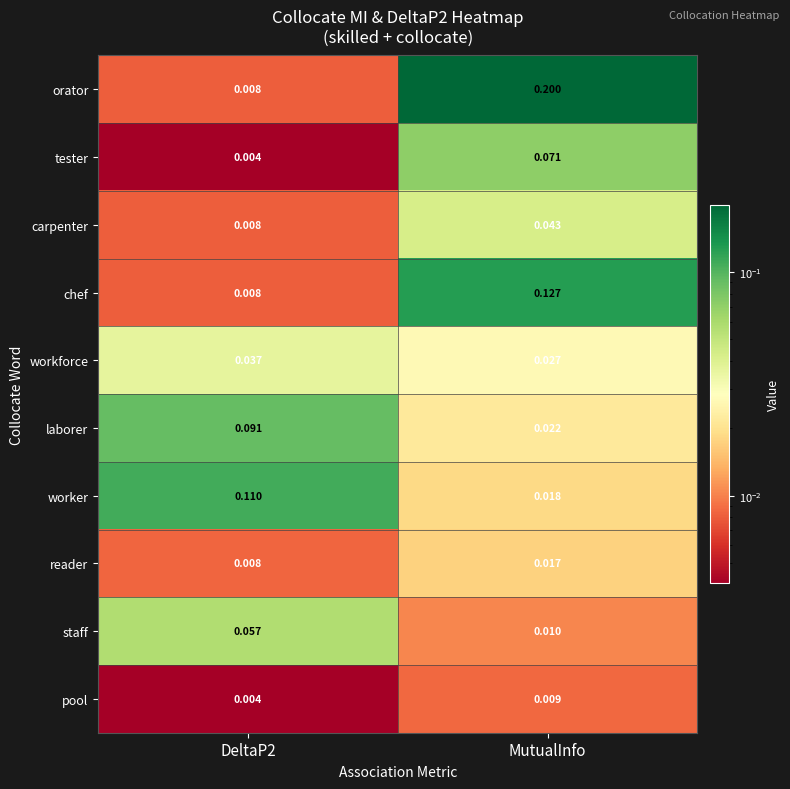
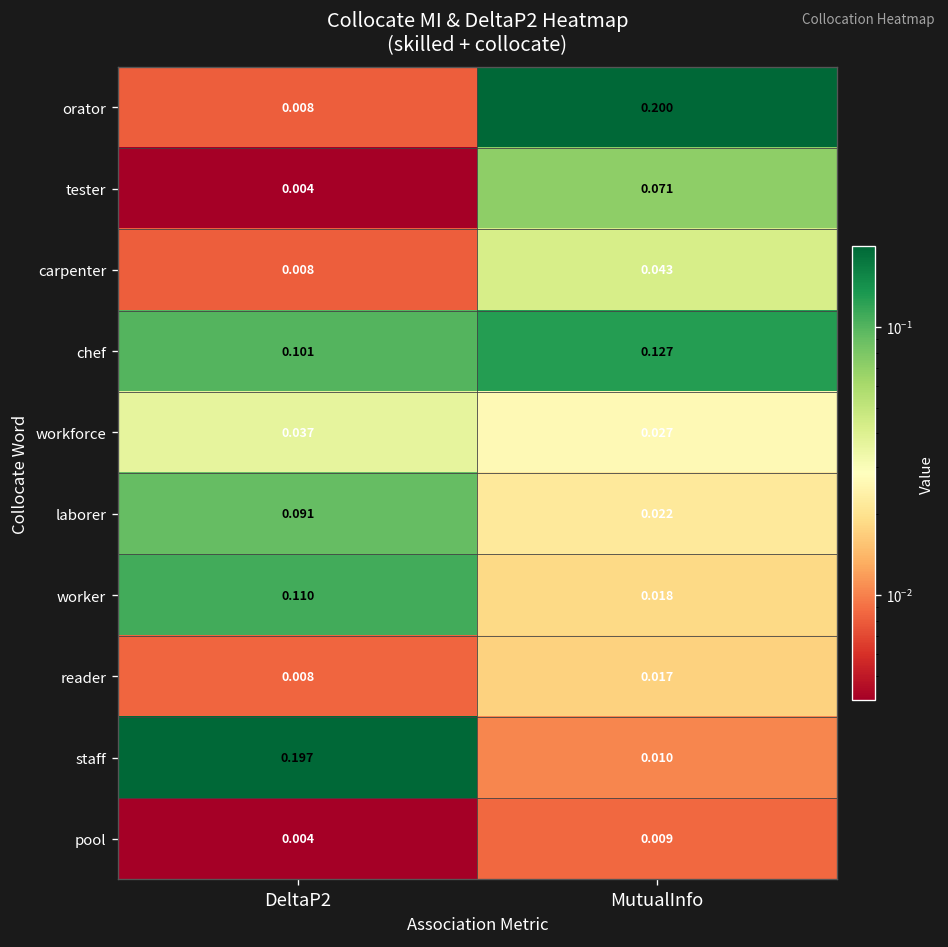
  {
    "orator": {
      "DeltaP2": 0.008,
      "MutualInfo": 0.200
    },
    "tester": {
      "DeltaP2": 0.004,
      "MutualInfo": 0.071
    },
    "carpenter": {
      "DeltaP2": 0.008,
      "MutualInfo": 0.043
    },
    "chef": {
-     "DeltaP2": 0.008,
+     "DeltaP2": 0.101,
      "MutualInfo": 0.127
    },
    "workforce": {
      "DeltaP2": 0.037,
      "MutualInfo": 0.027
    },
    "laborer": {
      "DeltaP2": 0.091,
      "MutualInfo": 0.022
    },
    "worker": {
      "DeltaP2": 0.110,
      "MutualInfo": 0.018
    },
    "reader": {
      "DeltaP2": 0.008,
      "MutualInfo": 0.017
    },
    "staff": {
-     "DeltaP2": 0.057,
+     "DeltaP2": 0.197,
      "MutualInfo": 0.010
    },
    "pool": {
      "DeltaP2": 0.004,
      "MutualInfo": 0.009
    }
  }
